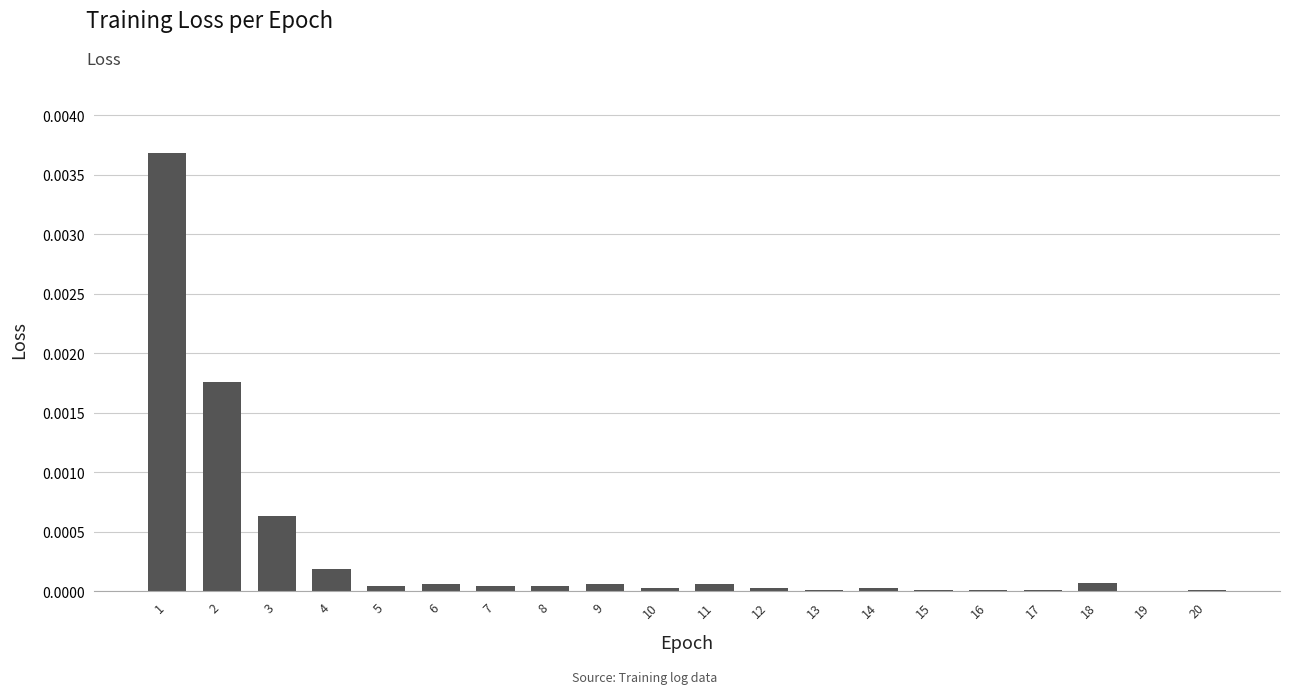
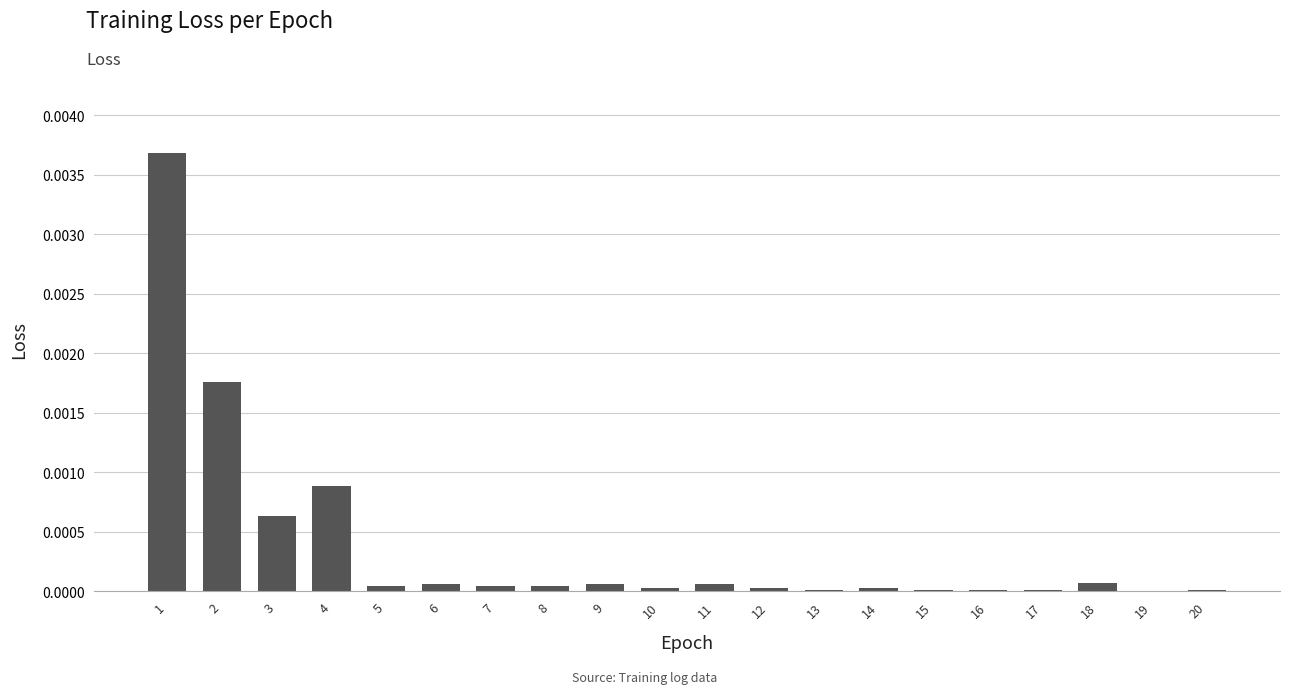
  {
    "1": 0.00368,
    "2": 0.00176,
    "3": 0.00063,
-   "4": 0.00019,
+   "4": 0.00088,
    "5": 0.00005,
    "6": 0.00006,
    "7": 0.00004,
    "8": 0.00004,
    "9": 0.00006,
    "10": 0.00003,
    "11": 0.00006,
    "12": 0.00003,
    "14": 0.00003,
    "18": 0.00007
  }
